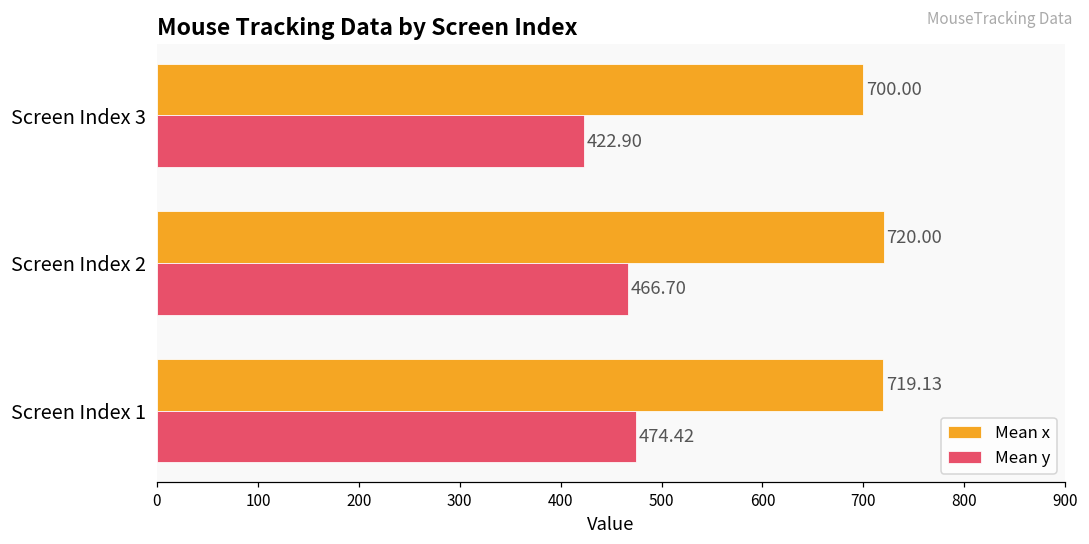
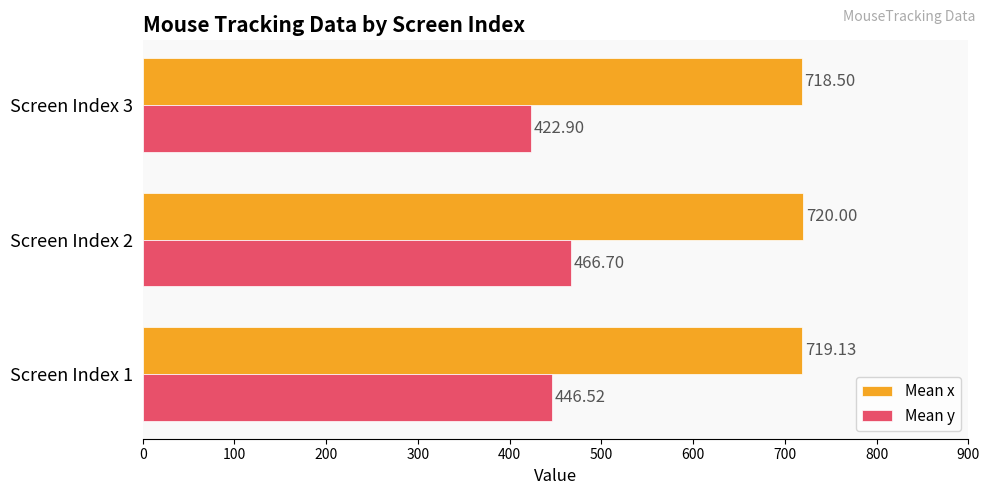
  {
    "Mean x": {
-     "Screen Index 3": 700.00,
+     "Screen Index 3": 718.50,
      "Screen Index 2": 720.00,
      "Screen Index 1": 719.13
    },
    "Mean y": {
      "Screen Index 3": 422.90,
      "Screen Index 2": 466.70,
-     "Screen Index 1": 474.42
+     "Screen Index 1": 446.52
    }
  }
